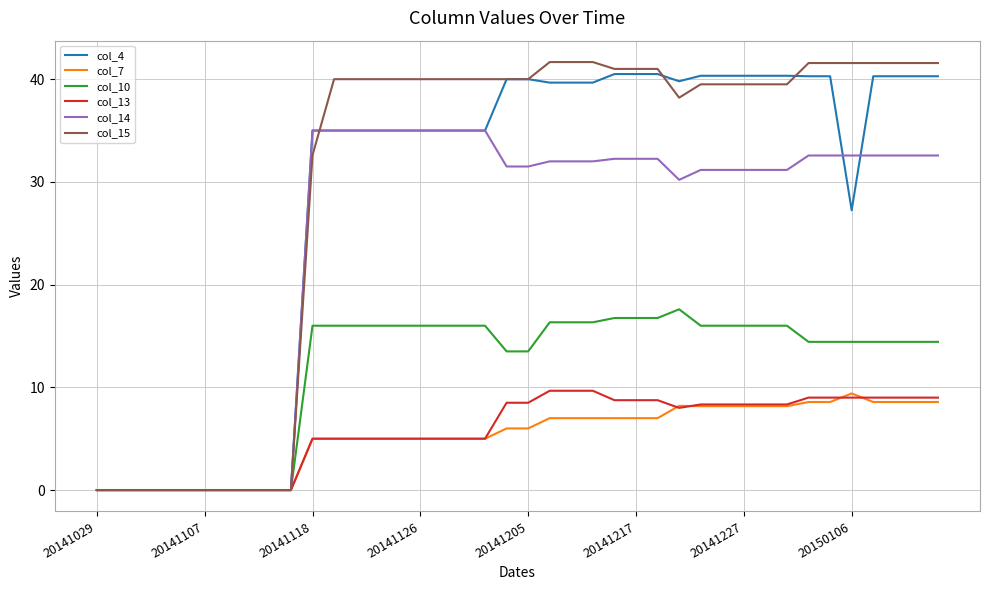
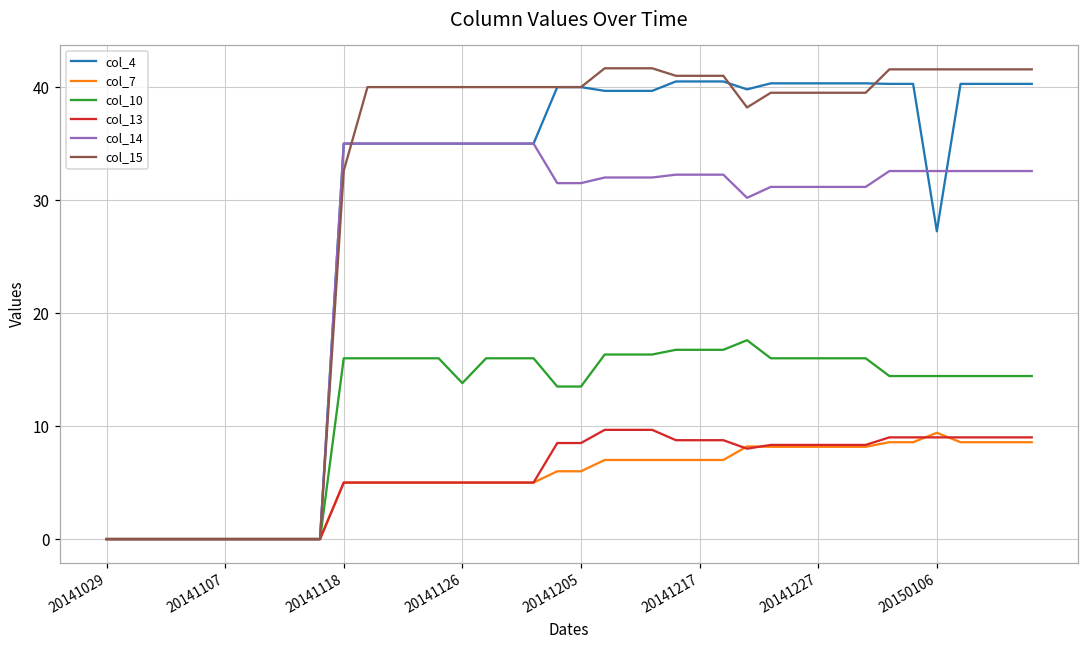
  {
    "col_4": {
      "20141217": 40.5,
      "20141227": 40.3,
      "20150106": 27.2
    },
    "col_7": {
      "20141205": 6.0,
      "20141217": 7.0,
      "20150106": 9.4
    },
    "col_10": {
      "20141118": 16.0,
-     "20141126": 16.0,
+     "20141126": 13.8,
      "20141205": 13.5,
      "20141217": 16.8,
      "20141227": 16.0,
      "20150106": 14.4
    },
    "col_13": {
      "20141205": 8.5,
      "20141217": 8.8,
      "20150106": 9.0
    },
    "col_14": {
      "20141205": 31.5,
      "20141217": 32.3,
      "20141227": 31.2,
      "20150106": 32.6
    },
    "col_15": {
      "20141118": 32.6,
      "20141126": 40.0,
      "20141217": 41.0,
      "20141227": 39.5,
      "20150106": 41.6
    }
  }
